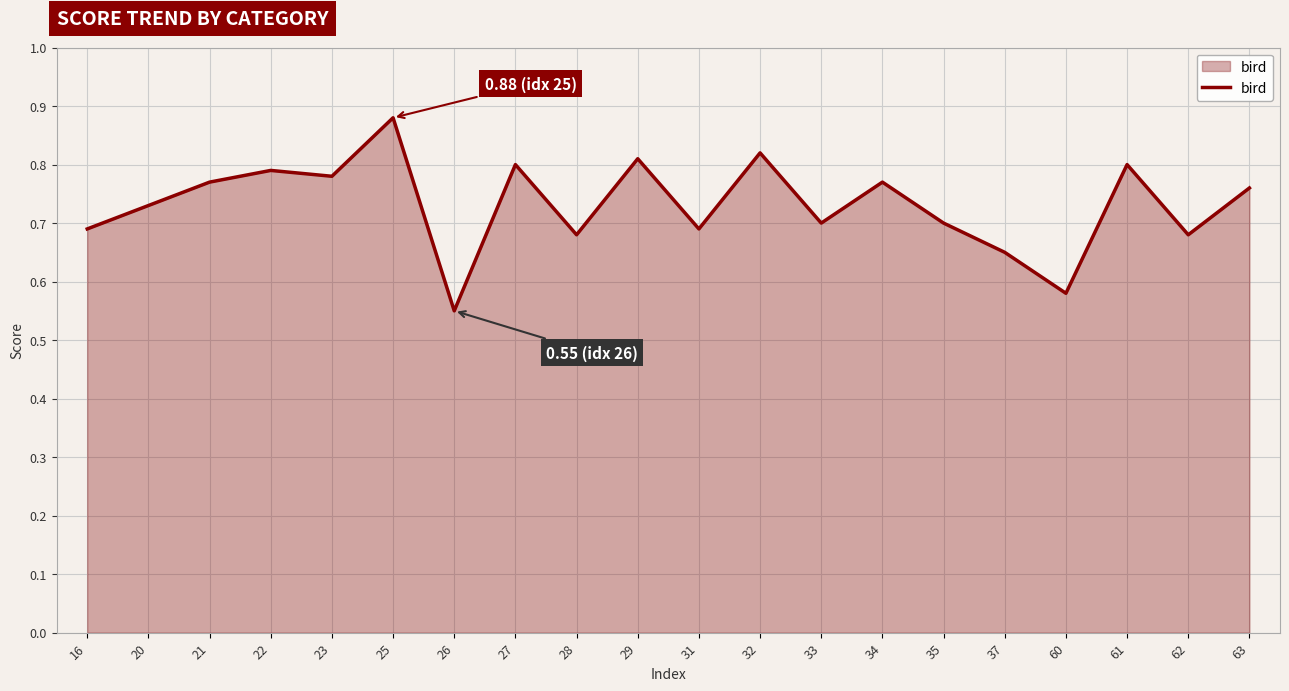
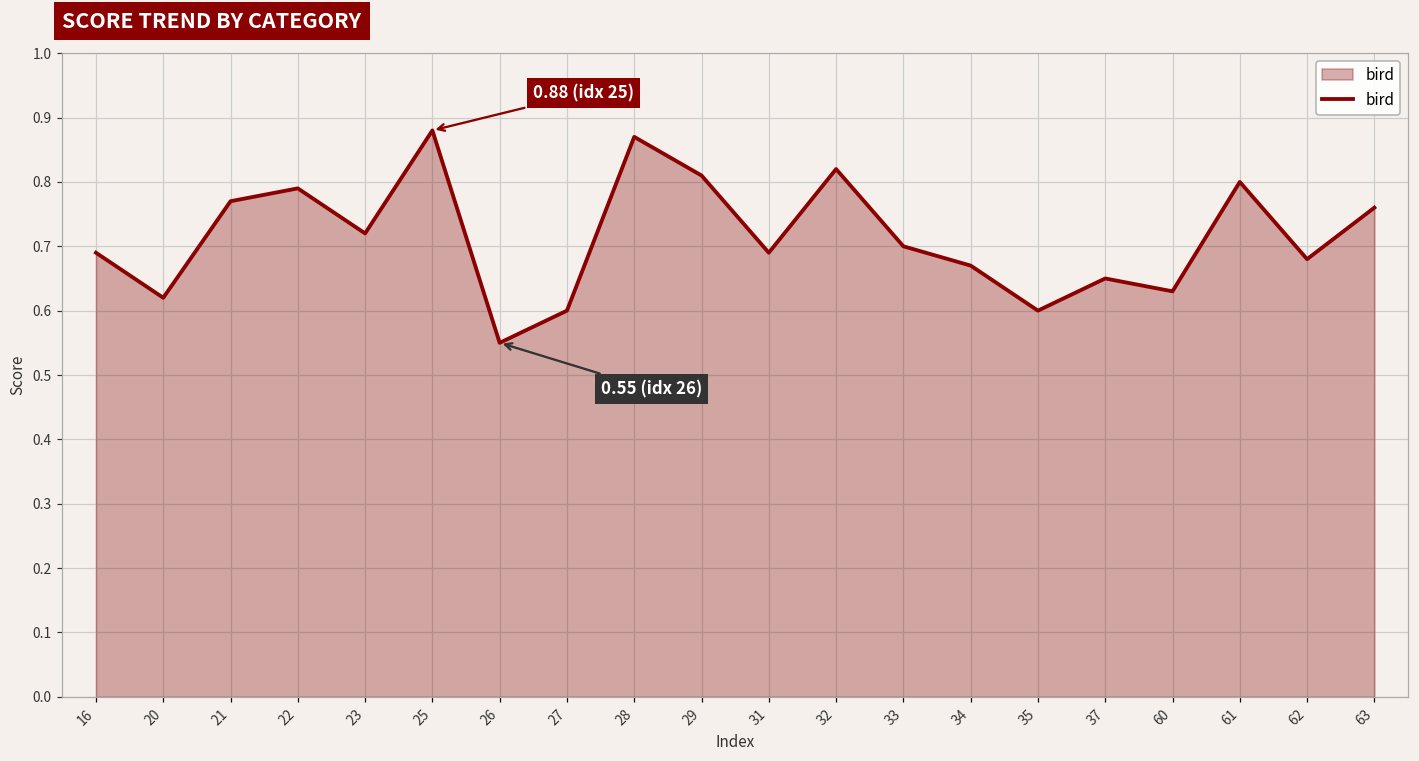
  {
    "16": 0.69,
-   "20": 0.73,
+   "20": 0.62,
    "21": 0.77,
    "22": 0.79,
-   "23": 0.78,
+   "23": 0.72,
    "25": 0.88,
-   "27": 0.8,
-   "28": 0.68,
+   "27": 0.6,
+   "28": 0.87,
    "29": 0.81,
    "31": 0.69,
    "32": 0.82,
    "33": 0.70,
-   "34": 0.77,
-   "35": 0.7,
+   "34": 0.67,
+   "35": 0.6,
    "37": 0.65,
-   "60": 0.58,
+   "60": 0.63,
    "61": 0.80,
    "62": 0.68,
    "63": 0.76
  }
